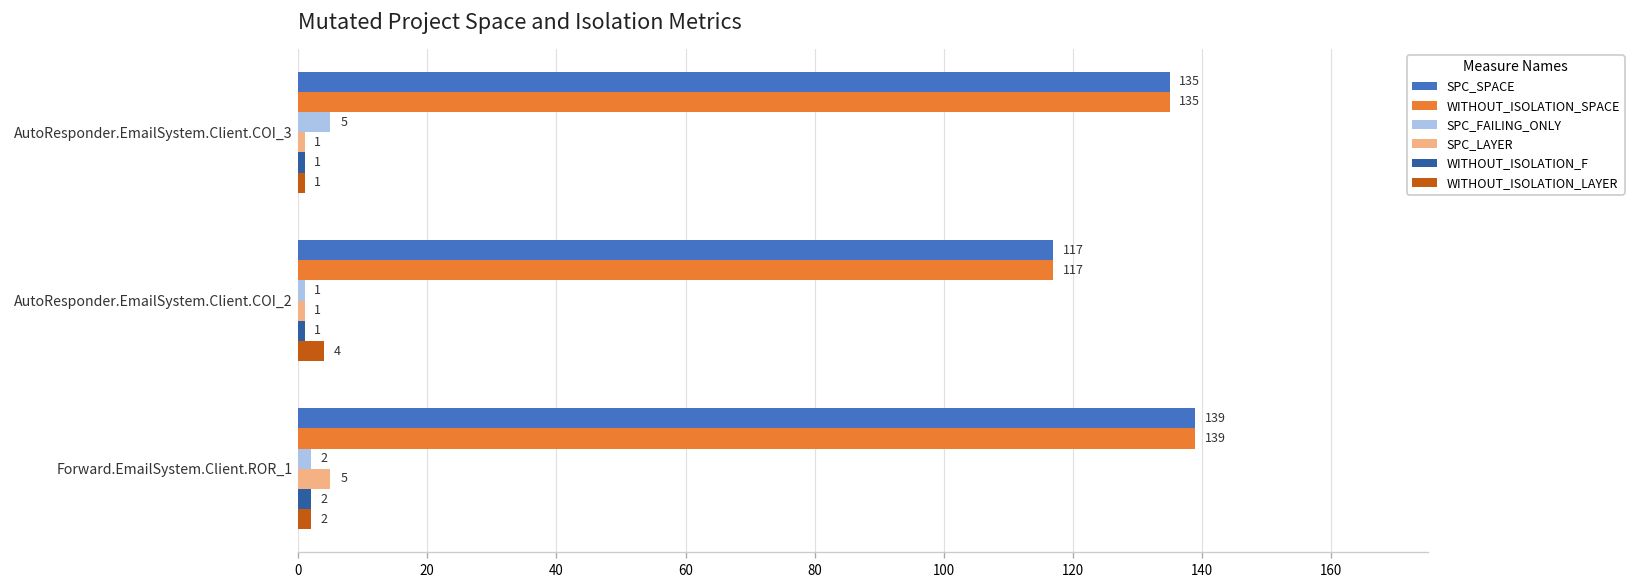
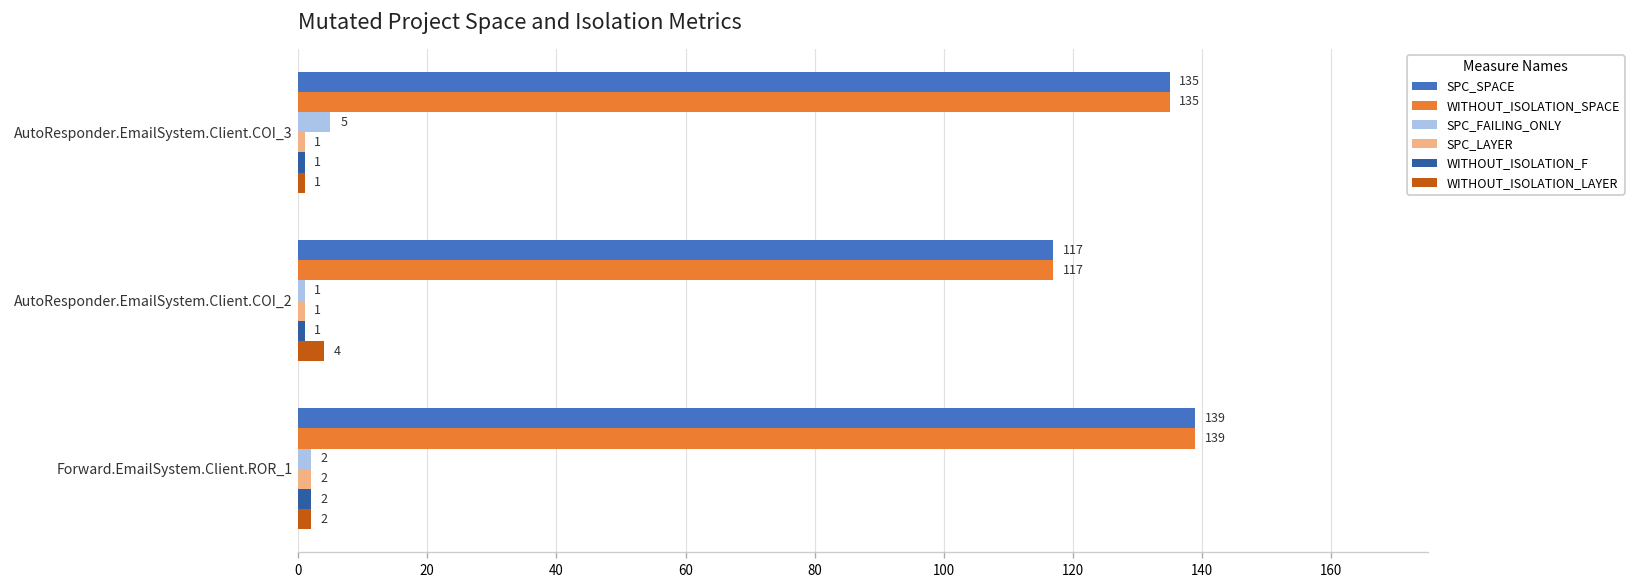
  {
    "WITHOUT_ISOLATION_SPACE": {
      "AutoResponder.EmailSystem.Client.COI_3": 135,
      "AutoResponder.EmailSystem.Client.COI_2": 117,
      "Forward.EmailSystem.Client.ROR_1": 139
    },
    "SPC_FAILING_ONLY": {
      "AutoResponder.EmailSystem.Client.COI_3": 5,
      "AutoResponder.EmailSystem.Client.COI_2": 1,
      "Forward.EmailSystem.Client.ROR_1": 2
    },
    "SPC_LAYER": {
      "AutoResponder.EmailSystem.Client.COI_3": 1,
      "AutoResponder.EmailSystem.Client.COI_2": 1,
-     "Forward.EmailSystem.Client.ROR_1": 5
+     "Forward.EmailSystem.Client.ROR_1": 2
    },
    "WITHOUT_ISOLATION_LAYER": {
      "AutoResponder.EmailSystem.Client.COI_3": 1,
      "AutoResponder.EmailSystem.Client.COI_2": 4,
      "Forward.EmailSystem.Client.ROR_1": 2
    }
  }
